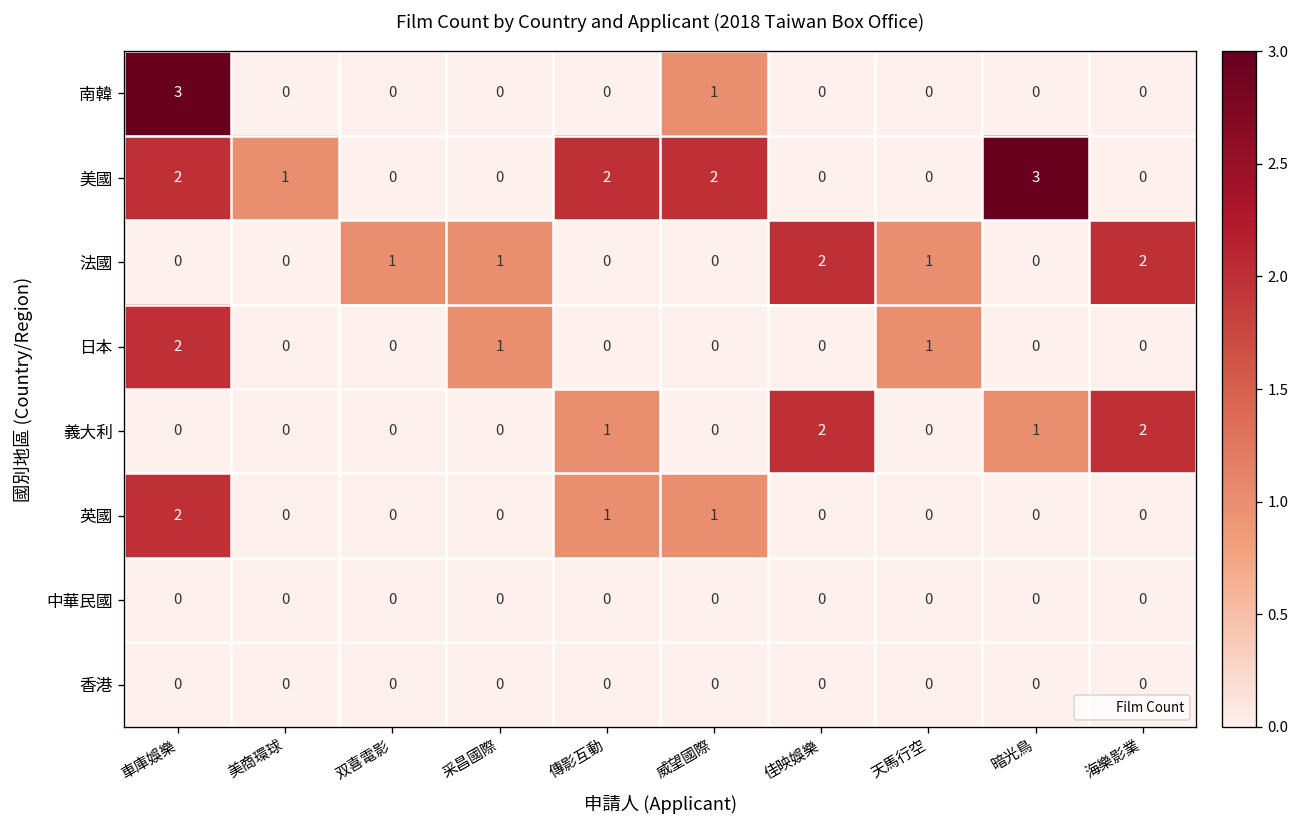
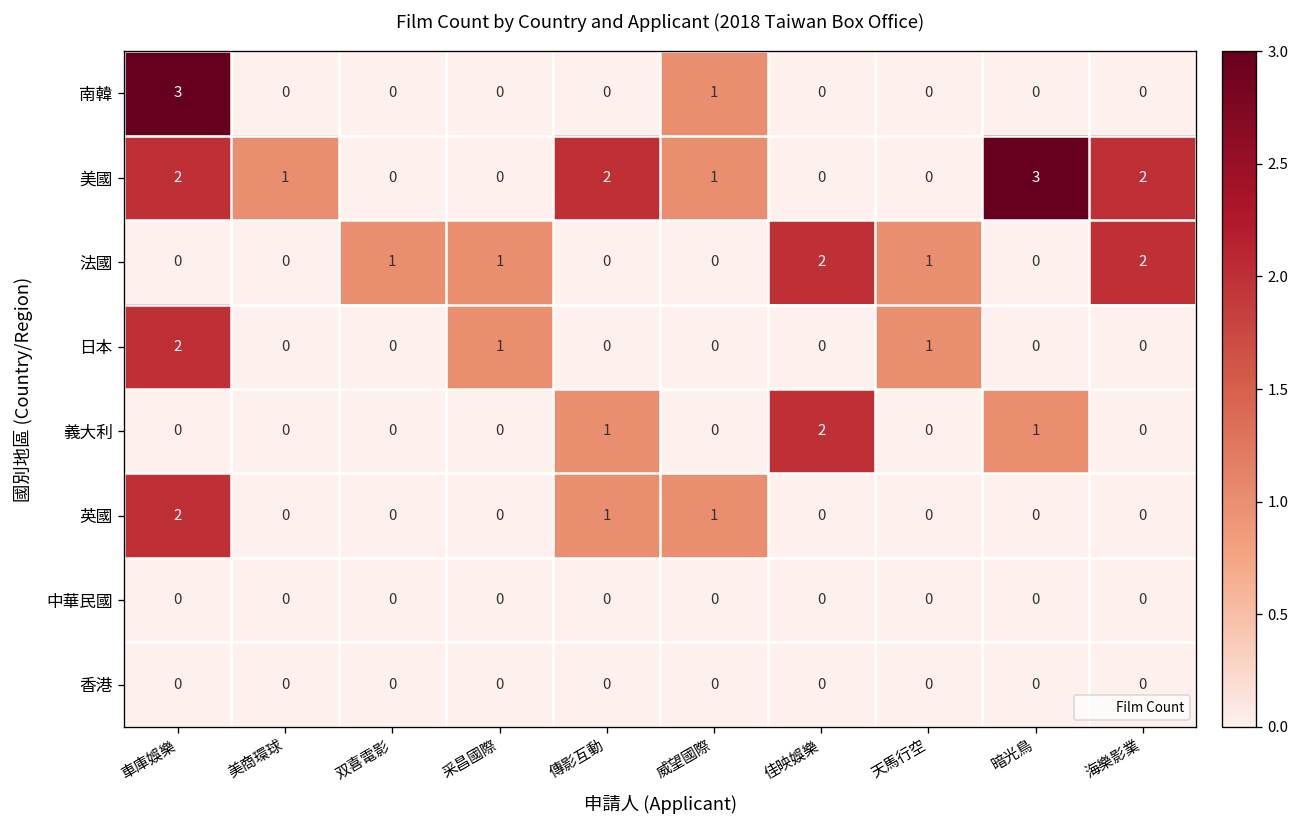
  {
    "南韓": {
      "車庫娛樂": 3,
      "美商環球": 0,
      "双喜電影": 0,
      "采昌國際": 0,
      "傳影互動": 0,
      "威望國際": 1,
      "佳映娛樂": 0,
      "天馬行空": 0,
      "暗光鳥": 0,
      "海樂影業": 0
    },
    "美國": {
      "車庫娛樂": 2,
      "美商環球": 1,
      "双喜電影": 0,
      "采昌國際": 0,
      "傳影互動": 2,
-     "威望國際": 2,
+     "威望國際": 1,
      "佳映娛樂": 0,
      "天馬行空": 0,
      "暗光鳥": 3,
-     "海樂影業": 0
+     "海樂影業": 2
    },
    "法國": {
      "車庫娛樂": 0,
      "美商環球": 0,
      "双喜電影": 1,
      "采昌國際": 1,
      "傳影互動": 0,
      "威望國際": 0,
      "佳映娛樂": 2,
      "天馬行空": 1,
      "暗光鳥": 0,
      "海樂影業": 2
    },
    "日本": {
      "車庫娛樂": 2,
      "美商環球": 0,
      "双喜電影": 0,
      "采昌國際": 1,
      "傳影互動": 0,
      "威望國際": 0,
      "佳映娛樂": 0,
      "天馬行空": 1,
      "暗光鳥": 0,
      "海樂影業": 0
    },
    "義大利": {
      "車庫娛樂": 0,
      "美商環球": 0,
      "双喜電影": 0,
      "采昌國際": 0,
      "傳影互動": 1,
      "威望國際": 0,
      "佳映娛樂": 2,
      "天馬行空": 0,
      "暗光鳥": 1,
-     "海樂影業": 2
+     "海樂影業": 0
    },
    "英國": {
      "車庫娛樂": 2,
      "美商環球": 0,
      "双喜電影": 0,
      "采昌國際": 0,
      "傳影互動": 1,
      "威望國際": 1,
      "佳映娛樂": 0,
      "天馬行空": 0,
      "暗光鳥": 0,
      "海樂影業": 0
    },
    "中華民國": {
      "車庫娛樂": 0,
      "美商環球": 0,
      "双喜電影": 0,
      "采昌國際": 0,
      "傳影互動": 0,
      "威望國際": 0,
      "佳映娛樂": 0,
      "天馬行空": 0,
      "暗光鳥": 0,
      "海樂影業": 0
    },
    "香港": {
      "車庫娛樂": 0,
      "美商環球": 0,
      "双喜電影": 0,
      "采昌國際": 0,
      "傳影互動": 0,
      "威望國際": 0,
      "佳映娛樂": 0,
      "天馬行空": 0,
      "暗光鳥": 0,
      "海樂影業": 0
    }
  }
